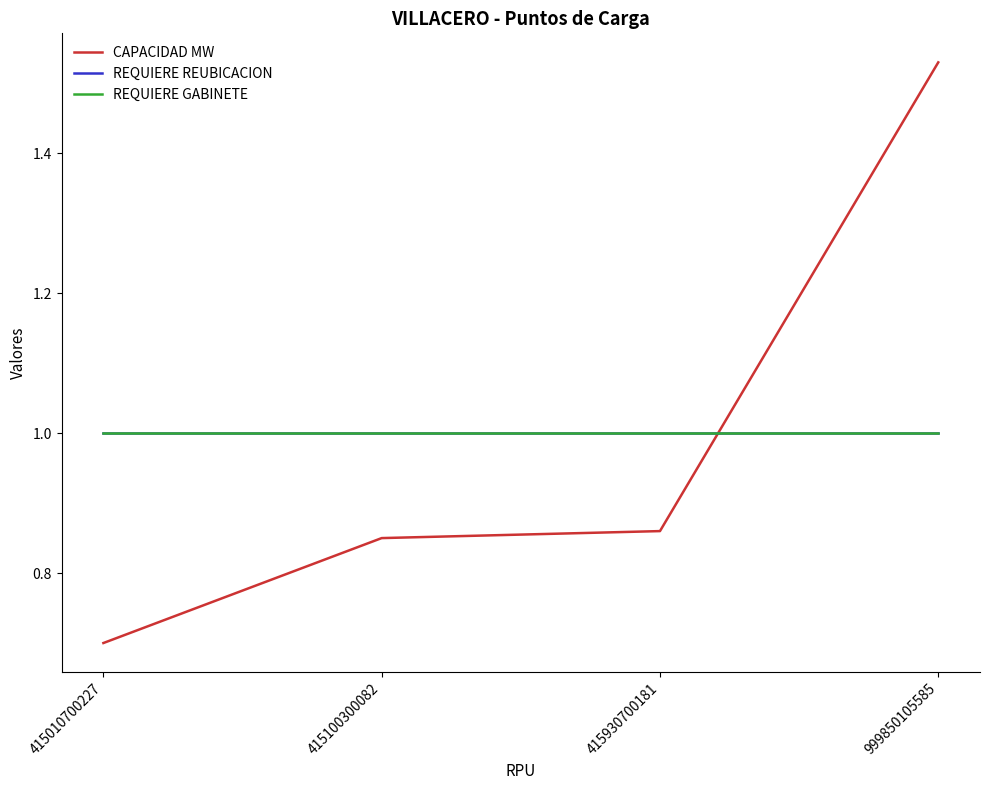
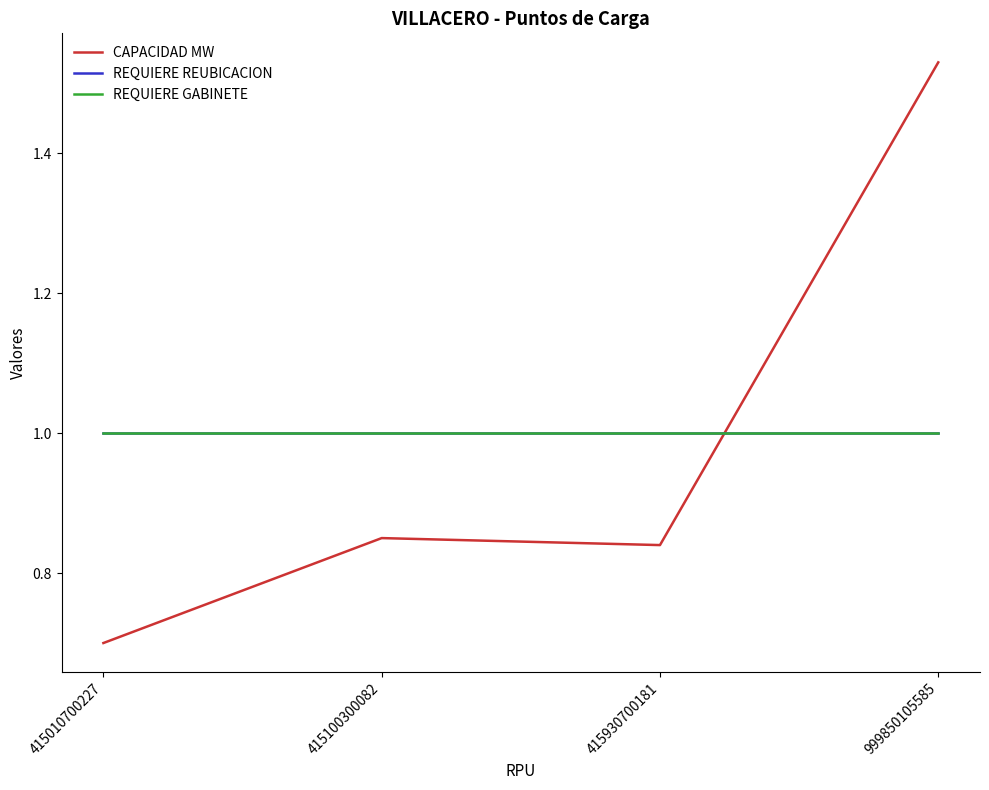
  {
    "CAPACIDAD MW": {
      "415010700227": 0.70,
      "415100300082": 0.85,
-     "415930700181": 0.86,
+     "415930700181": 0.84,
      "999850105585": 1.53
    },
    "REQUIERE GABINETE": {
      "415010700227": 1.00,
      "415100300082": 1.00,
      "415930700181": 1.00,
      "999850105585": 1.00
    }
  }
